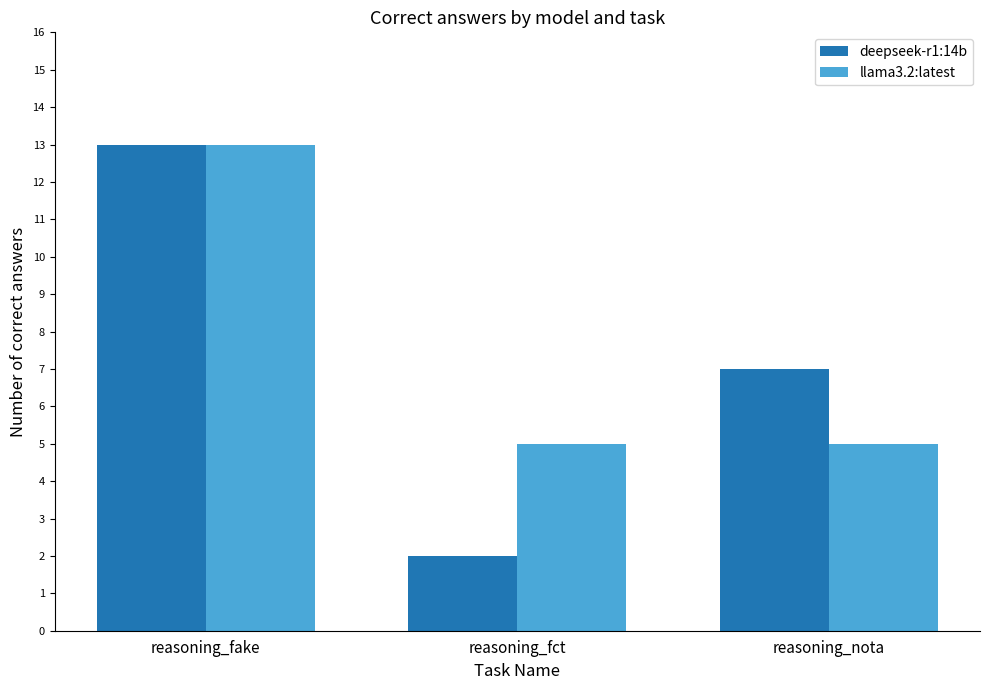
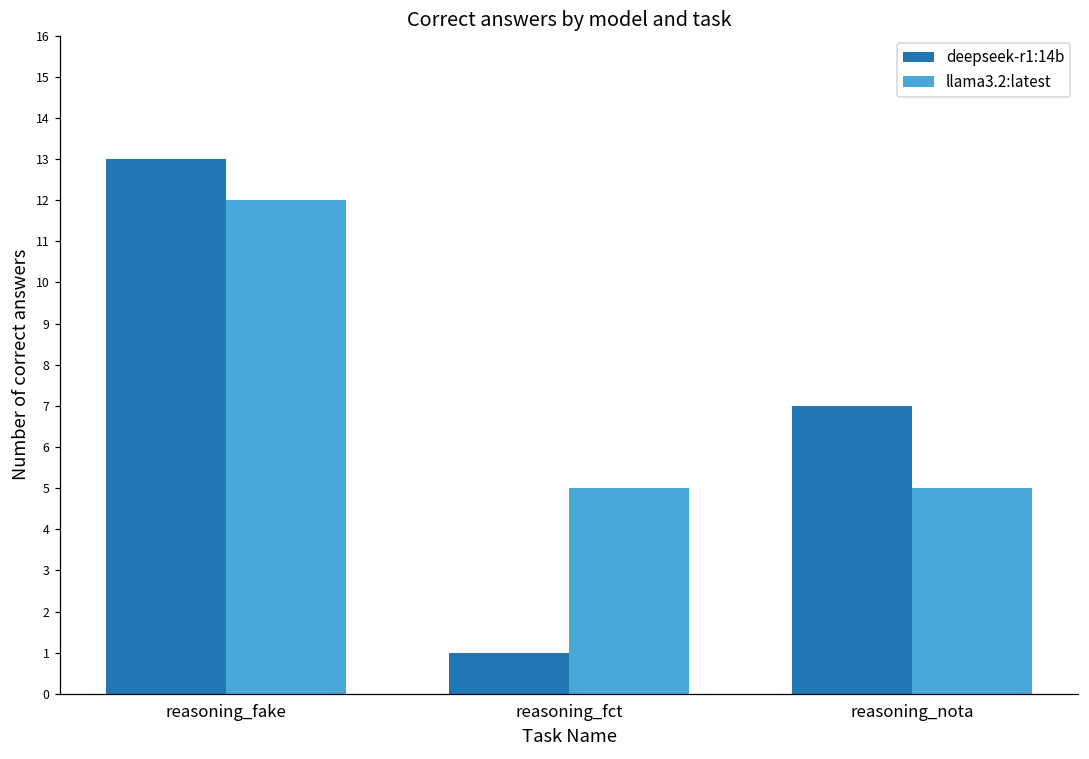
  {
    "deepseek-r1:14b": {
      "reasoning_fake": 13,
-     "reasoning_fct": 2,
+     "reasoning_fct": 1,
      "reasoning_nota": 7
    },
    "llama3.2:latest": {
-     "reasoning_fake": 13,
+     "reasoning_fake": 12,
      "reasoning_fct": 5,
      "reasoning_nota": 5
    }
  }
